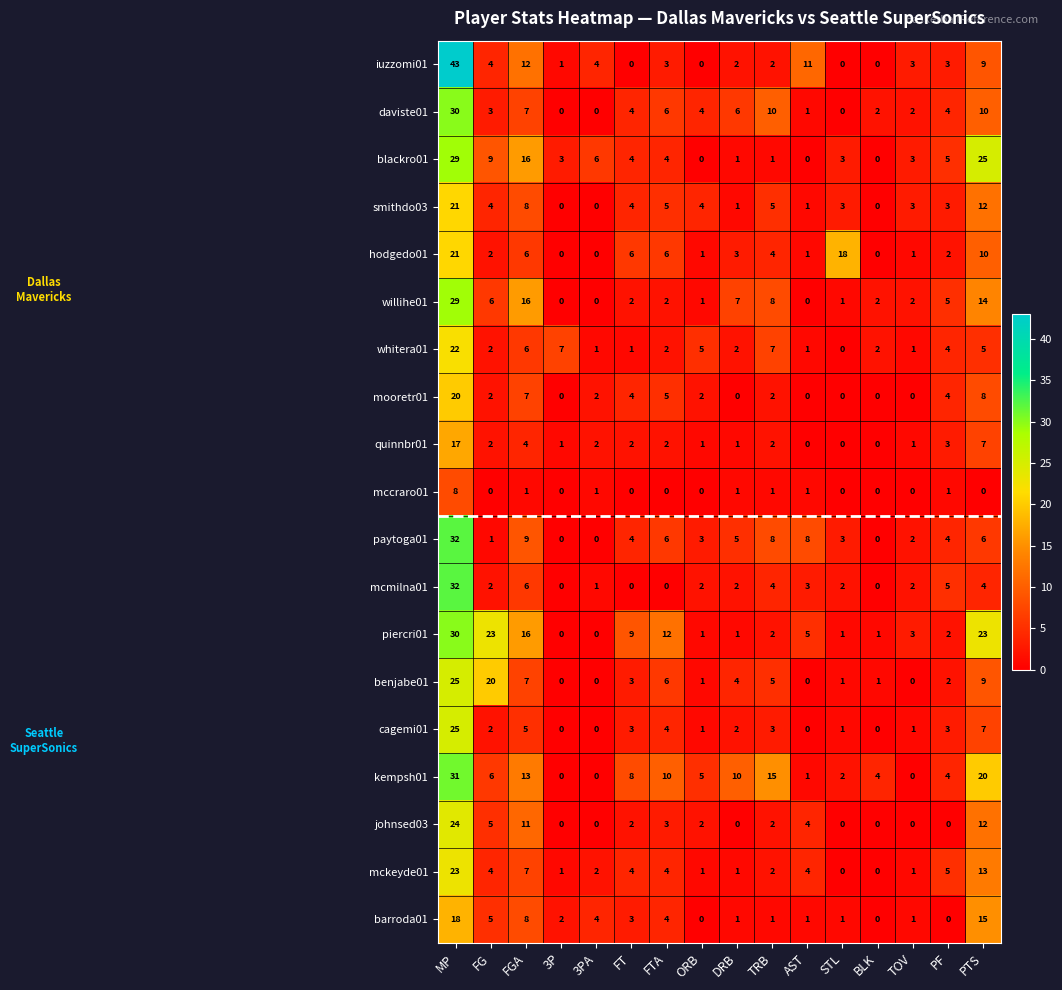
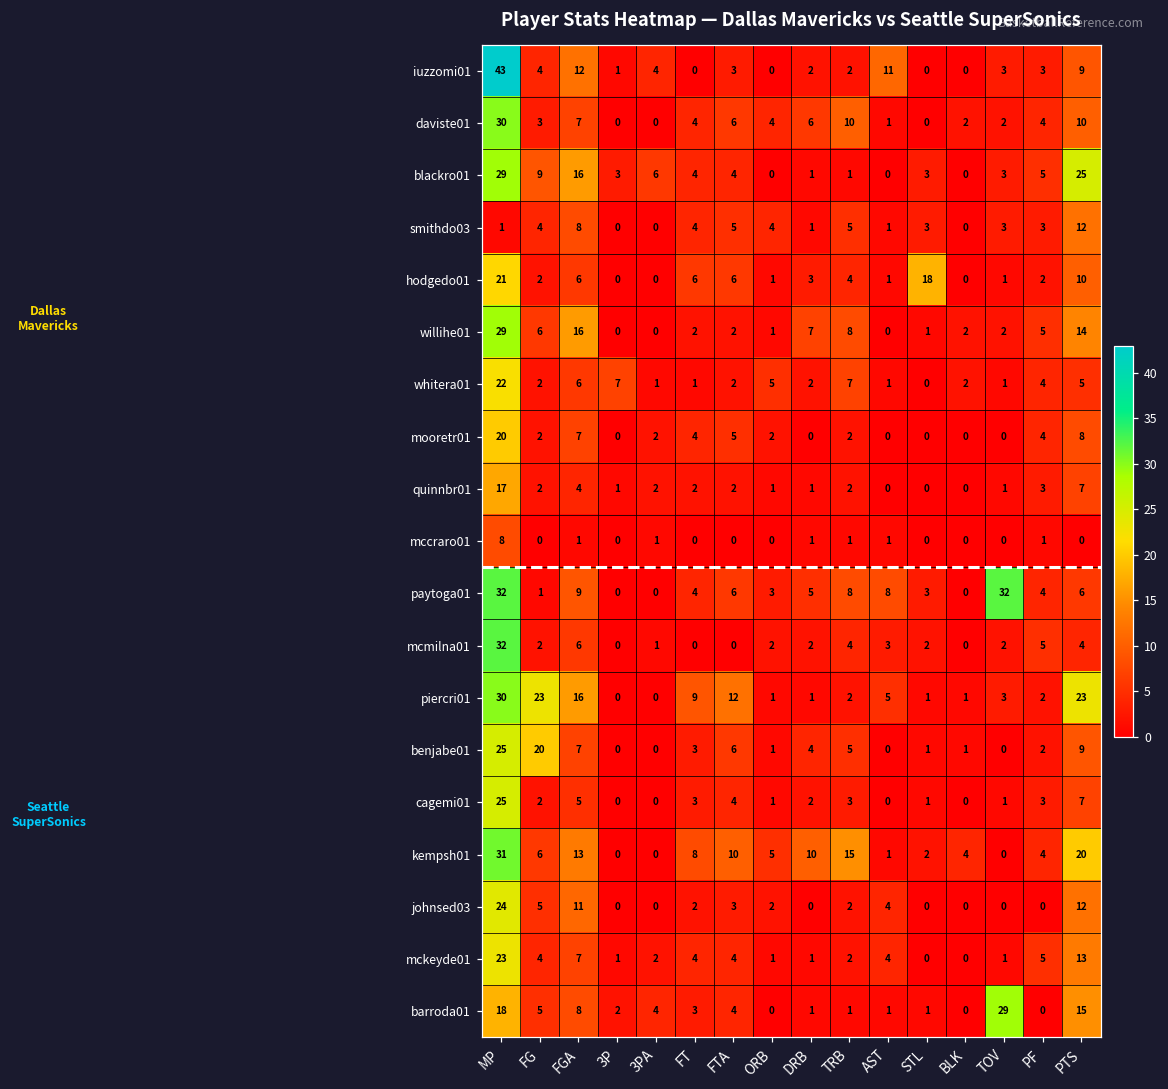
  {
    "smithdo03": {
-     "MP": 21,
+     "MP": 1,
      "FG": 4,
      "FGA": 8,
      "3P": 0,
      "3PA": 0,
      "FT": 4,
      "FTA": 5,
      "ORB": 4,
      "DRB": 1,
      "TRB": 5,
      "AST": 1,
      "STL": 3,
      "BLK": 0,
      "TOV": 3,
      "PF": 3,
      "PTS": 12
    },
    "paytoga01": {
      "MP": 32,
      "FG": 1,
      "FGA": 9,
      "3P": 0,
      "3PA": 0,
      "FT": 4,
      "FTA": 6,
      "ORB": 3,
      "DRB": 5,
      "TRB": 8,
      "AST": 8,
      "STL": 3,
      "BLK": 0,
-     "TOV": 2,
+     "TOV": 32,
      "PF": 4,
      "PTS": 6
    },
    "barroda01": {
      "MP": 18,
      "FG": 5,
      "FGA": 8,
      "3P": 2,
      "3PA": 4,
      "FT": 3,
      "FTA": 4,
      "ORB": 0,
      "DRB": 1,
      "TRB": 1,
      "AST": 1,
      "STL": 1,
      "BLK": 0,
-     "TOV": 1,
+     "TOV": 29,
      "PF": 0,
      "PTS": 15
    }
  }
